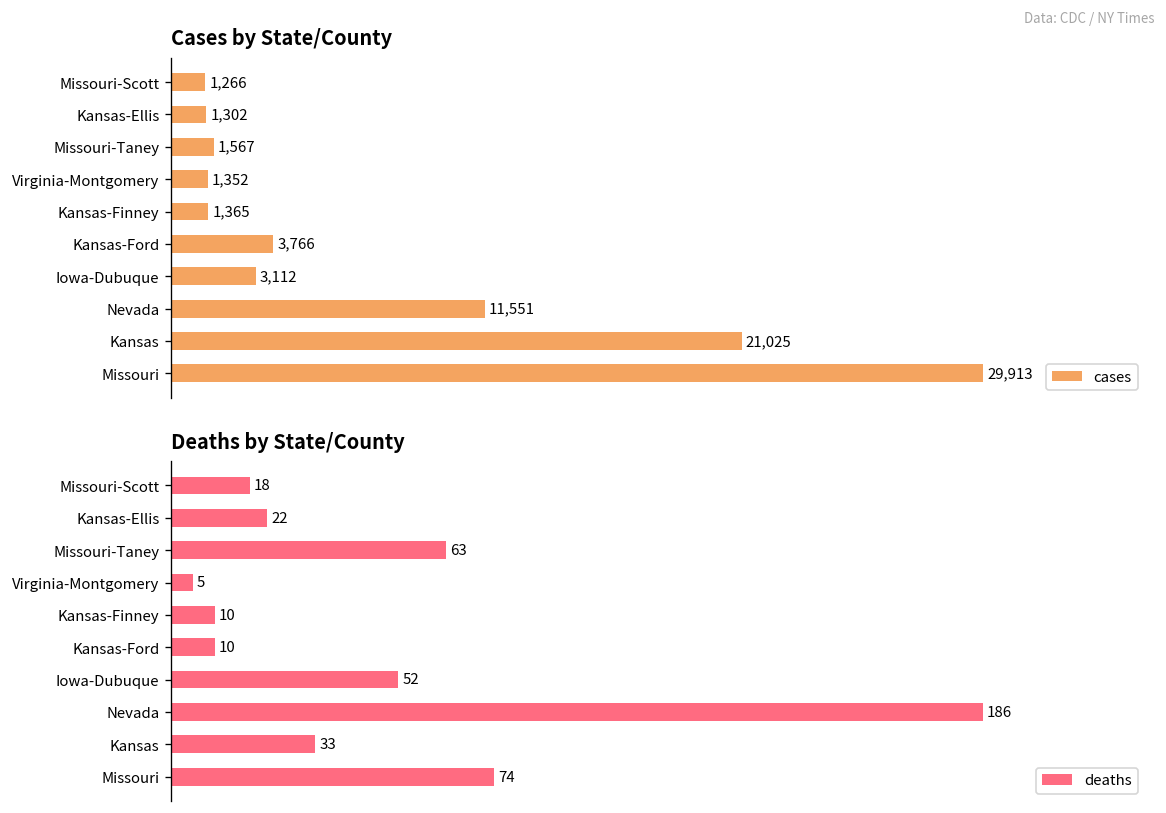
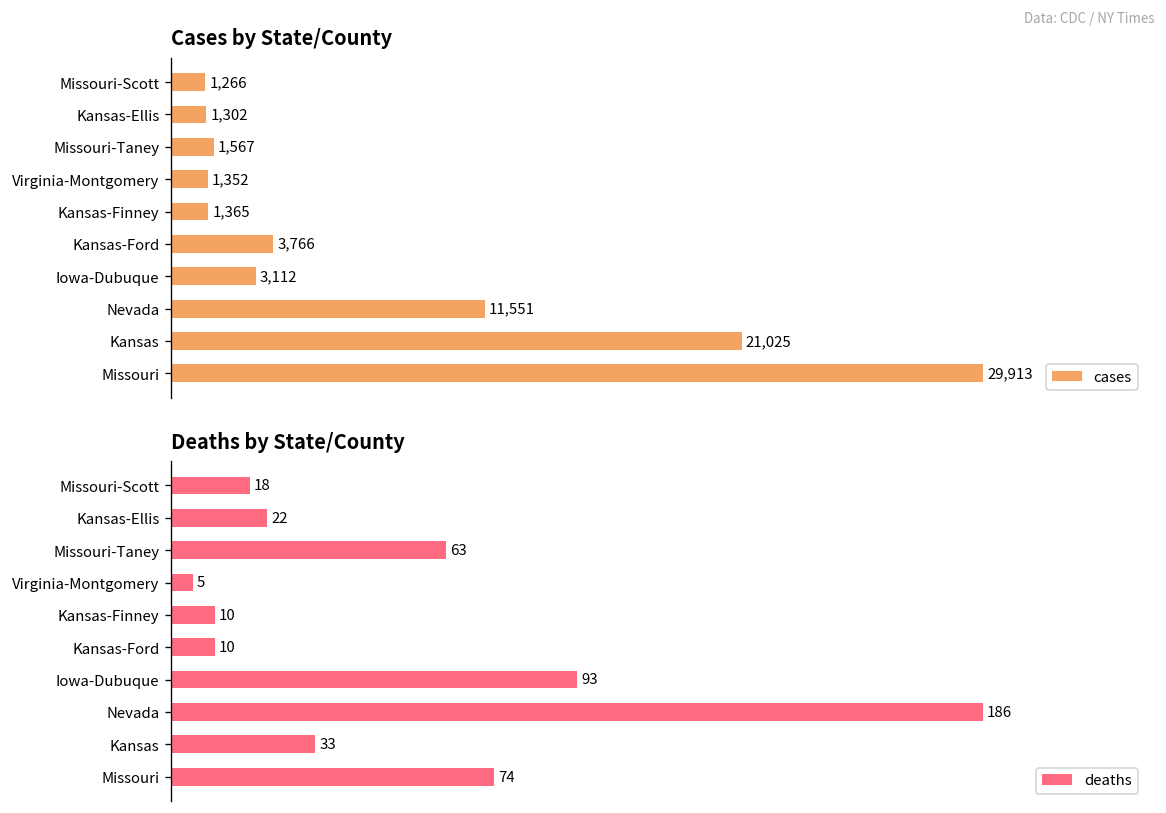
  {
    "Deaths by State/County": {
      "Kansas-Finney": 5,
-     "Iowa-Dubuque": 52
+     "Iowa-Dubuque": 93
    }
  }
